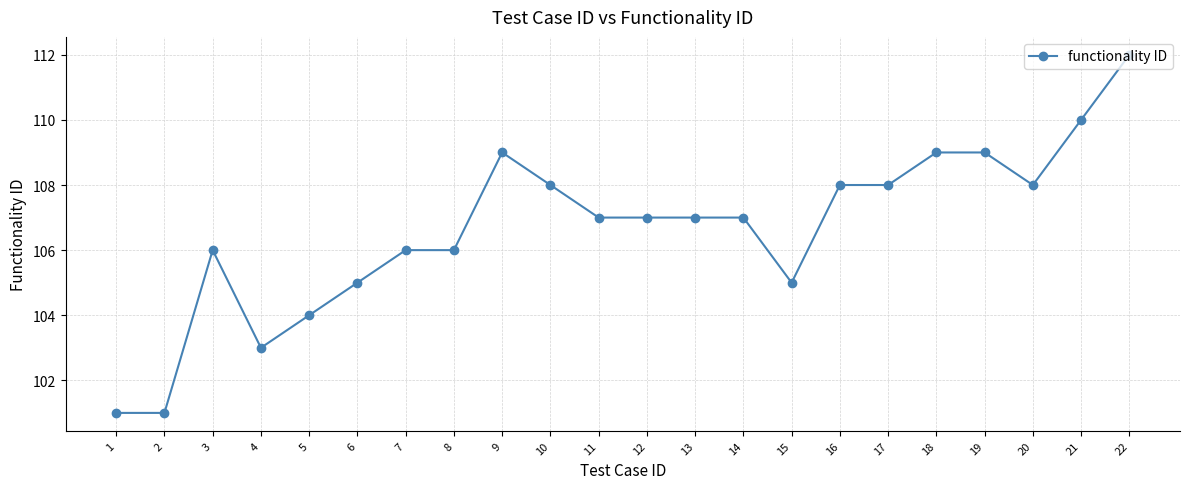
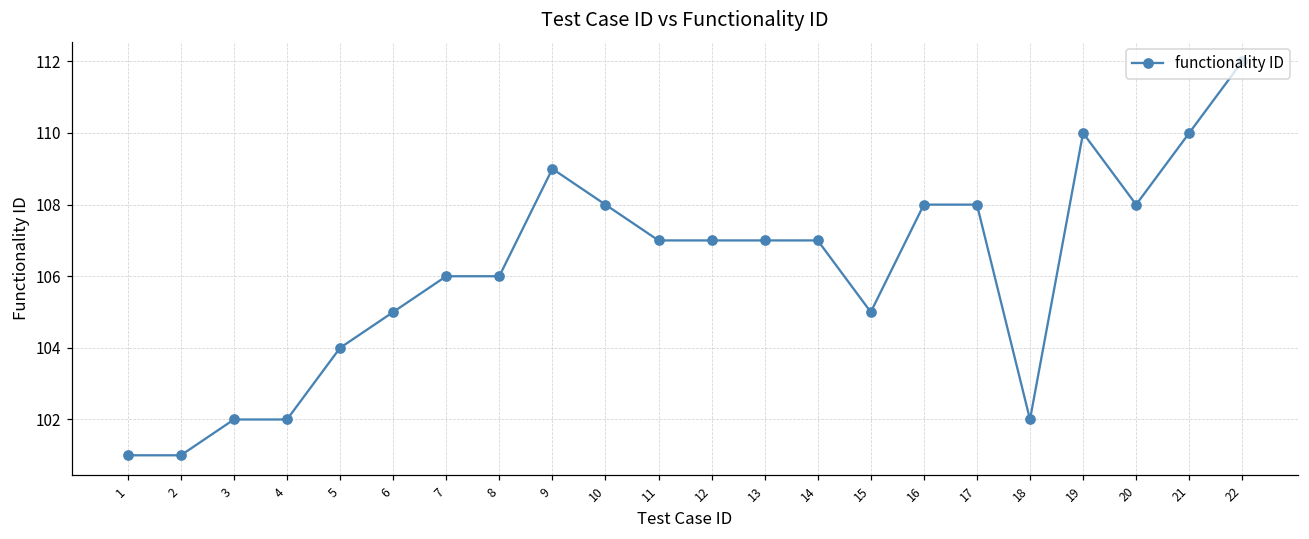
  {
    "1": 101,
    "2": 101,
-   "3": 106,
-   "4": 103,
+   "3": 102,
+   "4": 102,
    "5": 104,
    "6": 105,
    "7": 106,
    "8": 106,
    "9": 109,
    "10": 108,
    "11": 107,
    "12": 107,
    "13": 107,
    "14": 107,
    "15": 105,
    "16": 108,
    "17": 108,
-   "18": 109,
-   "19": 109,
+   "18": 102,
+   "19": 110,
    "20": 108,
    "21": 110
  }
